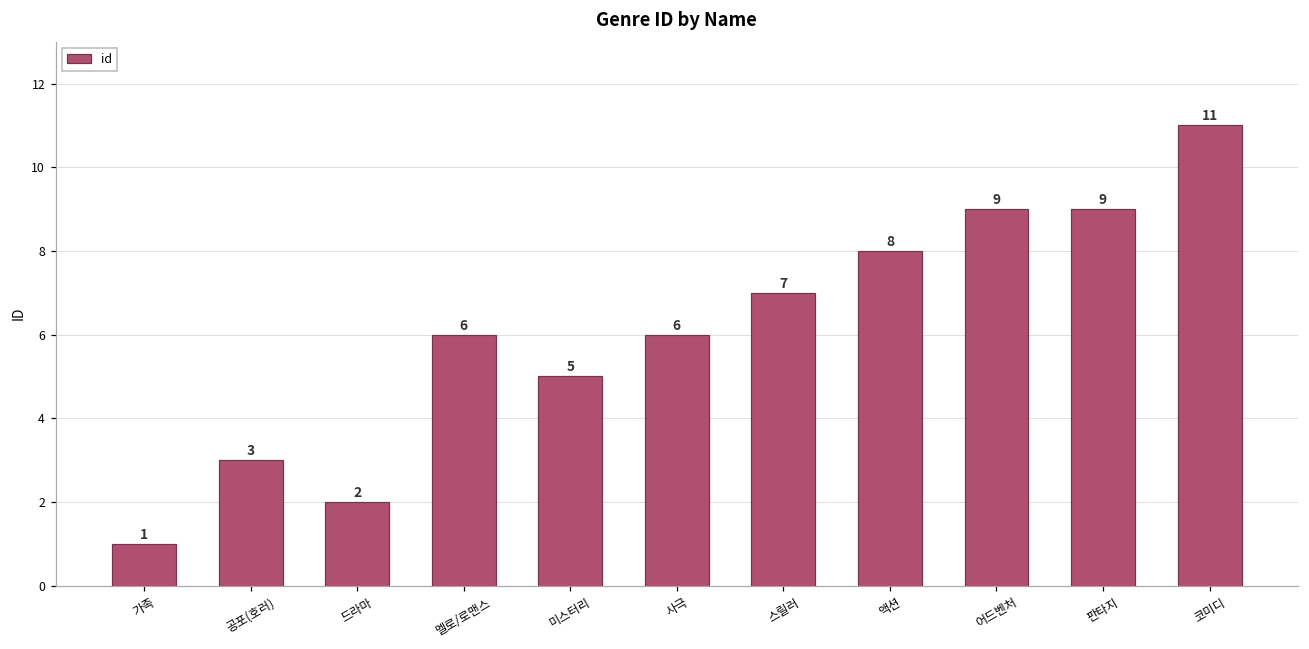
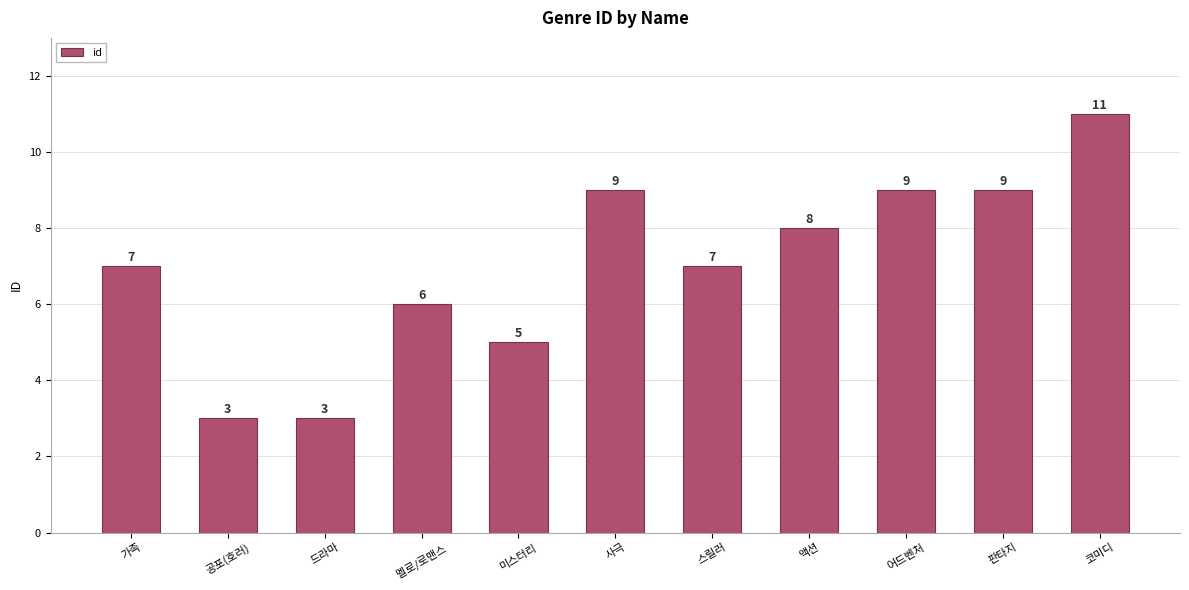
  {
-   "가족": 1,
+   "가족": 7,
    "공포(호러)": 3,
-   "드라마": 2,
+   "드라마": 3,
    "멜로/로맨스": 6,
    "미스터리": 5,
-   "사극": 6,
+   "사극": 9,
    "스릴러": 7,
    "액션": 8,
    "어드벤처": 9,
    "판타지": 9,
    "코미디": 11
  }
